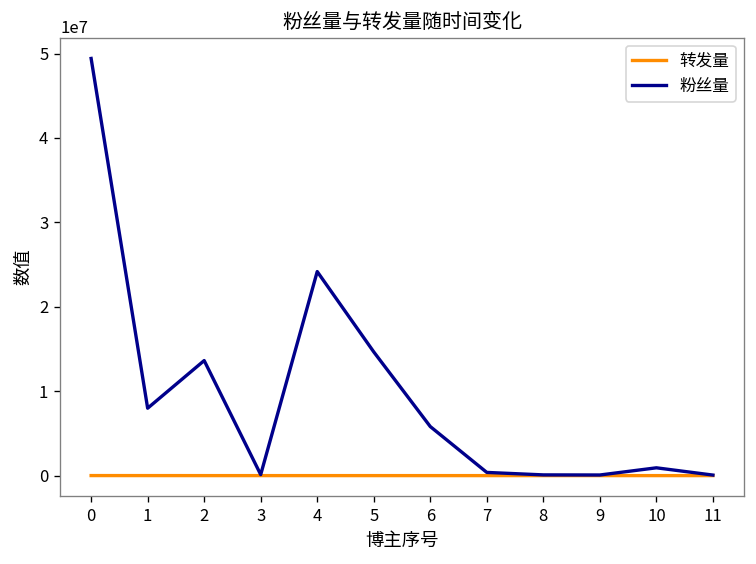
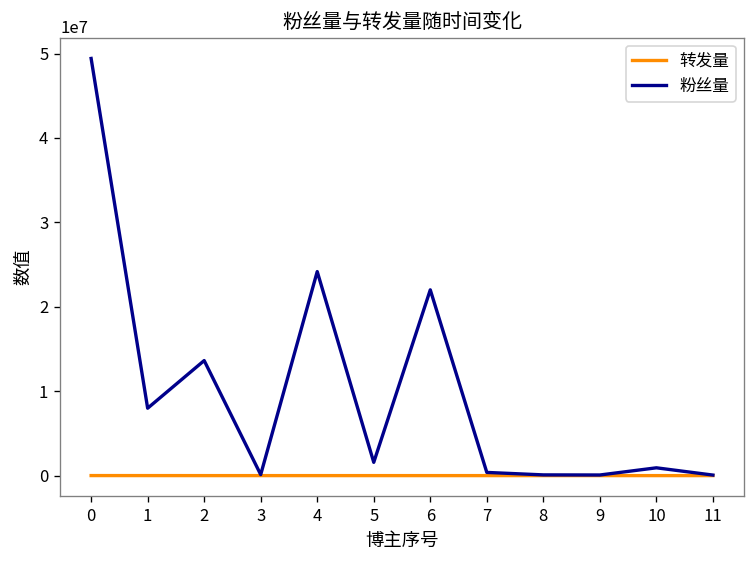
  {
    "转发量": {
      "0": 0,
      "1": 0,
      "2": 0,
      "4": 0,
      "5": 0,
      "6": 0,
      "7": 0,
      "10": 0
    },
    "粉丝量": {
      "0": 49000000,
      "1": 8000000,
      "2": 14000000,
      "4": 24000000,
-     "5": 15000000,
-     "6": 6000000,
+     "5": 2000000,
+     "6": 22000000,
      "7": 0,
      "10": 1000000
    }
  }
